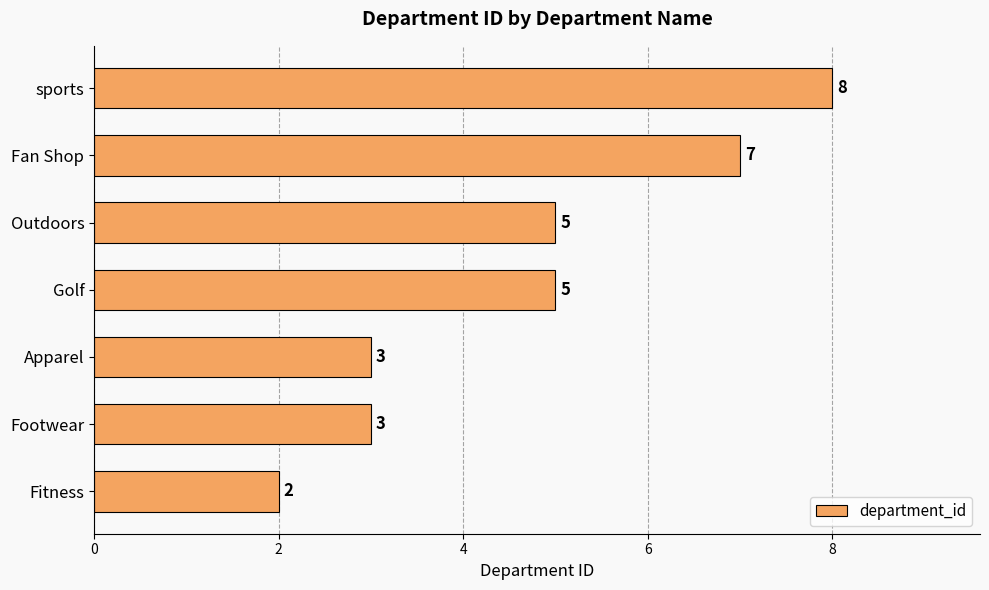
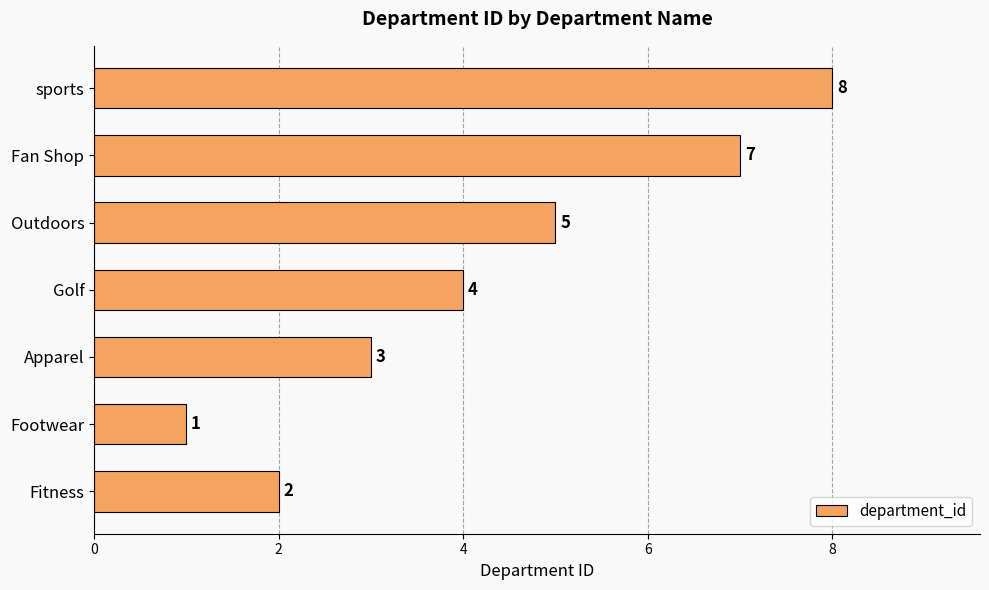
  {
    "sports": 8,
    "Fan Shop": 7,
    "Outdoors": 5,
-   "Golf": 5,
+   "Golf": 4,
    "Apparel": 3,
-   "Footwear": 3,
+   "Footwear": 1,
    "Fitness": 2
  }
